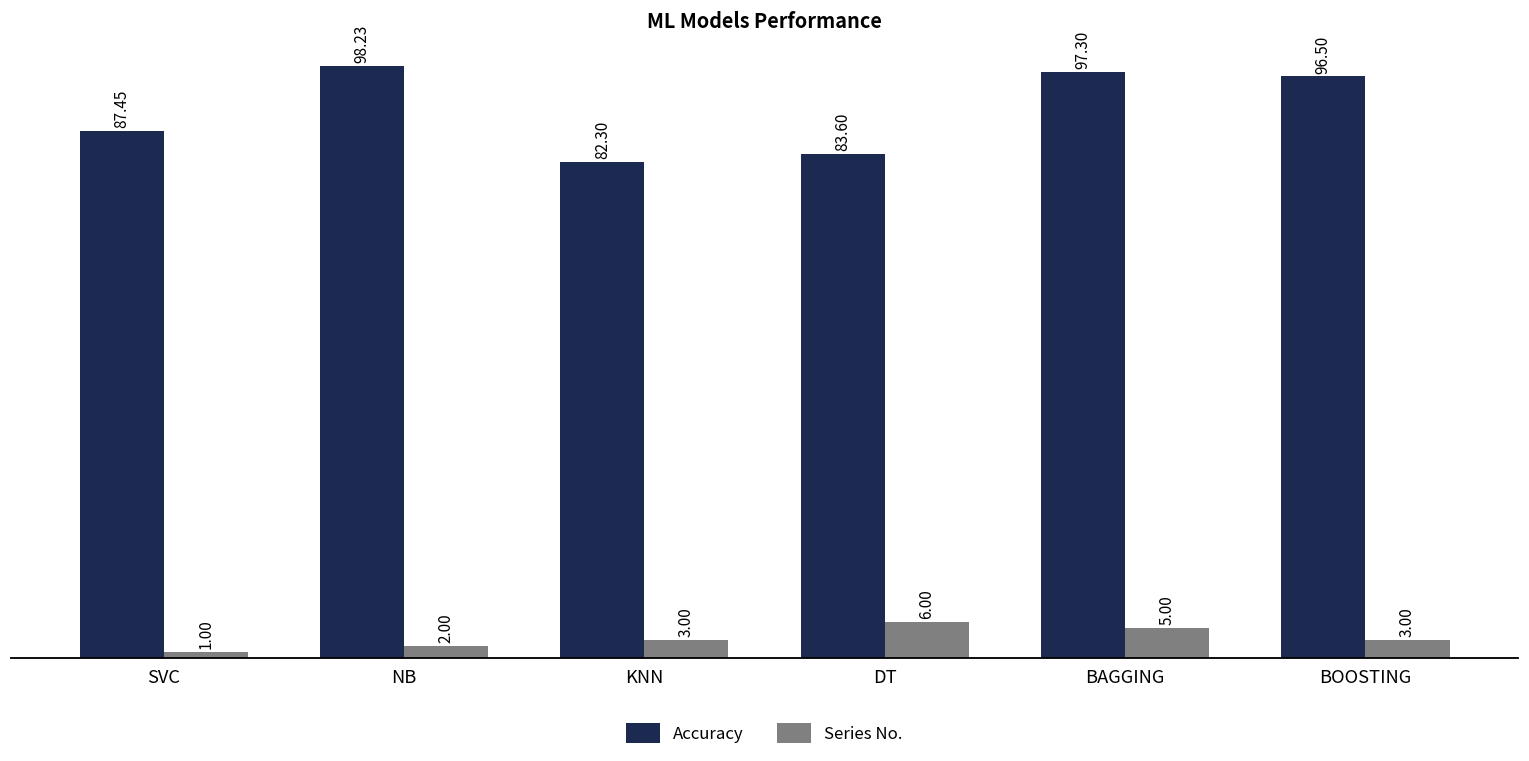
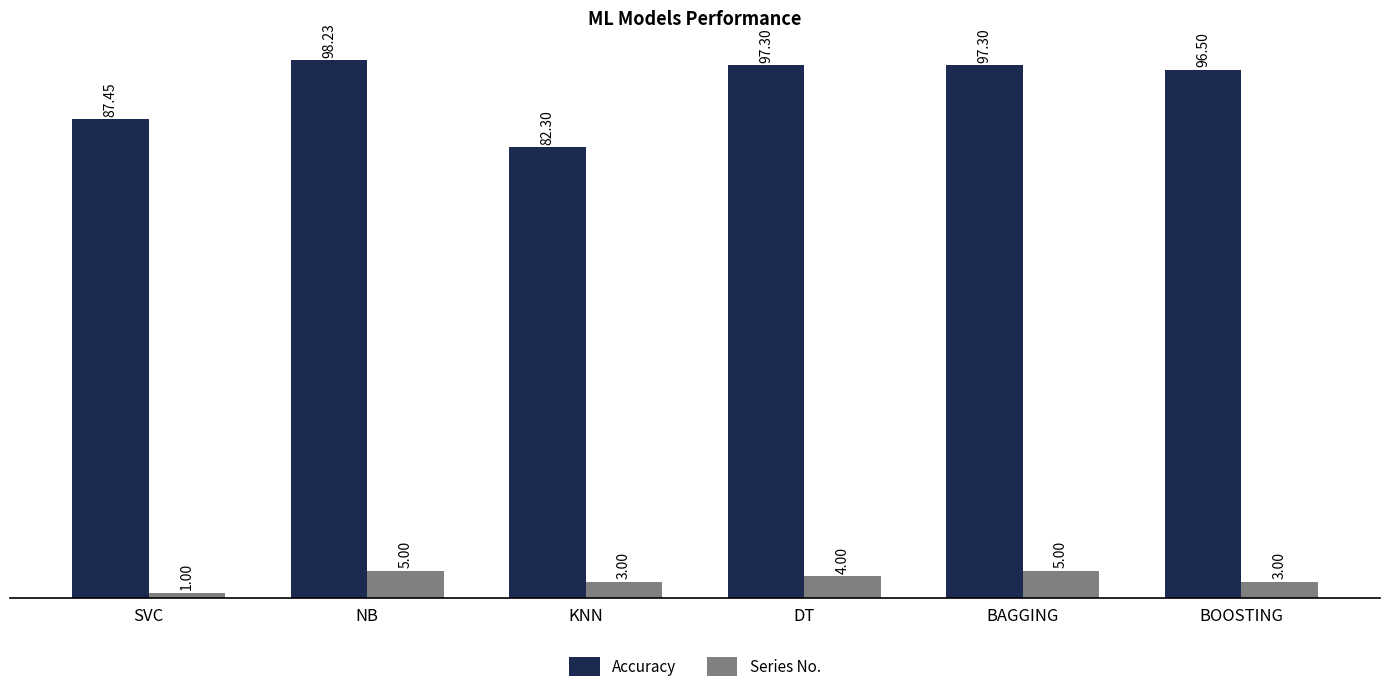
  {
    "Accuracy": {
      "SVC": 87.45,
      "NB": 98.23,
      "KNN": 82.30,
-     "DT": 83.60,
+     "DT": 97.30,
      "BAGGING": 97.30,
      "BOOSTING": 96.50
    },
    "Series No.": {
      "SVC": 1.00,
-     "NB": 2.00,
+     "NB": 5.00,
      "KNN": 3.00,
-     "DT": 6.00,
+     "DT": 4.00,
      "BAGGING": 5.00,
      "BOOSTING": 3.00
    }
  }
